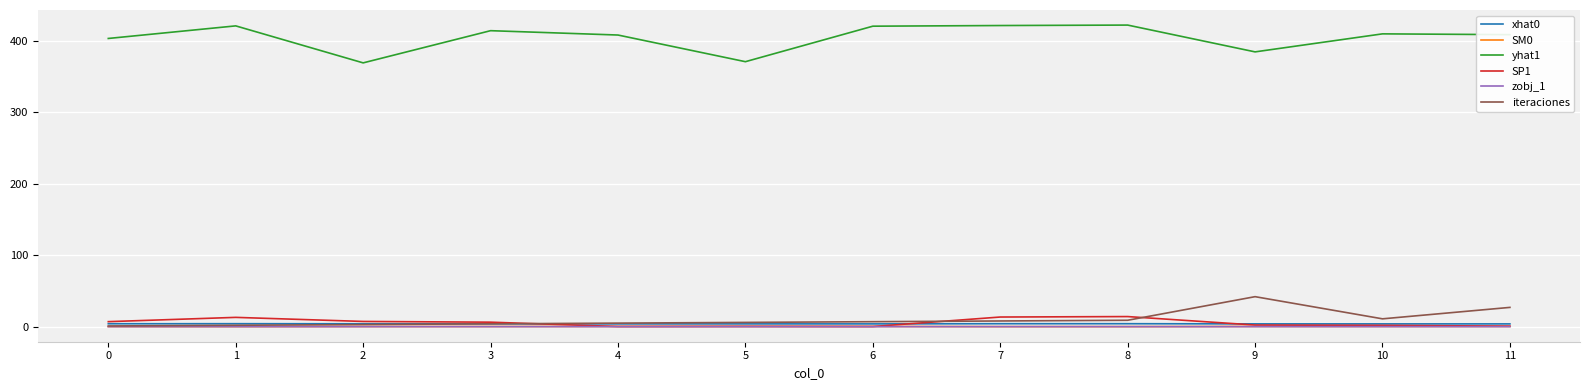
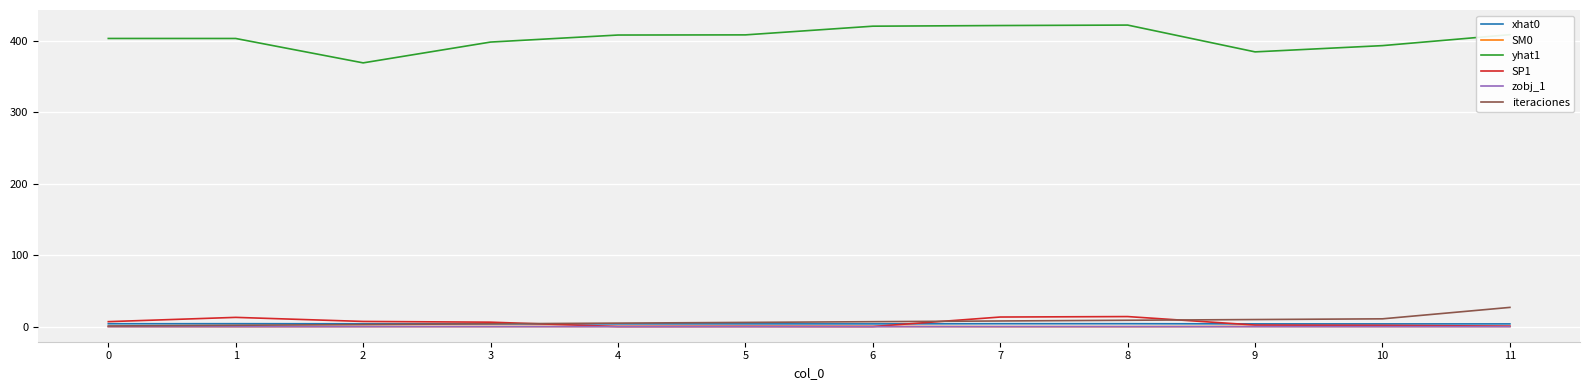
  {
    "xhat0": {
      "7": 0,
      "8": 0
    },
    "yhat1": {
      "0": 400,
-     "1": 420,
+     "1": 400,
      "2": 370,
-     "3": 410,
+     "3": 400,
      "4": 410,
-     "5": 370,
+     "5": 410,
      "6": 420,
      "7": 420,
      "8": 420,
      "9": 380,
-     "10": 410
+     "10": 390
    },
    "SP1": {
      "1": 10,
      "7": 10,
      "8": 10
    },
    "iteraciones": {
      "7": 10,
      "8": 10,
-     "9": 40,
+     "9": 10,
      "10": 10,
      "11": 30
    }
  }
